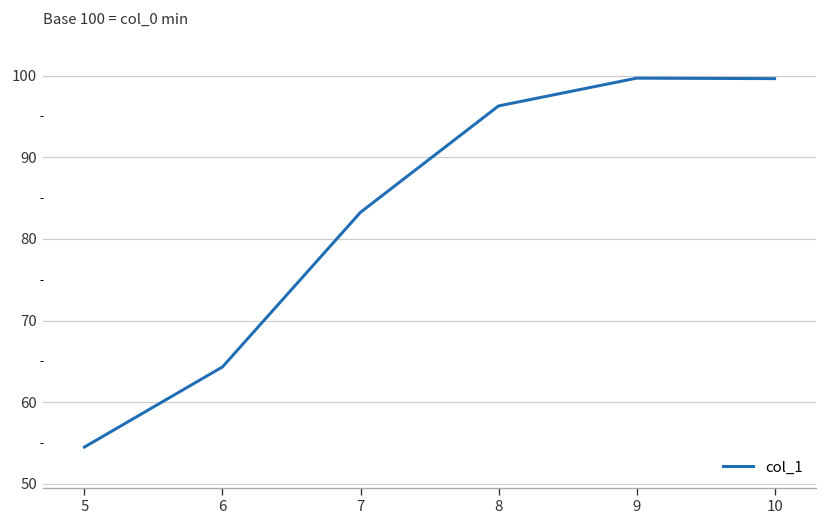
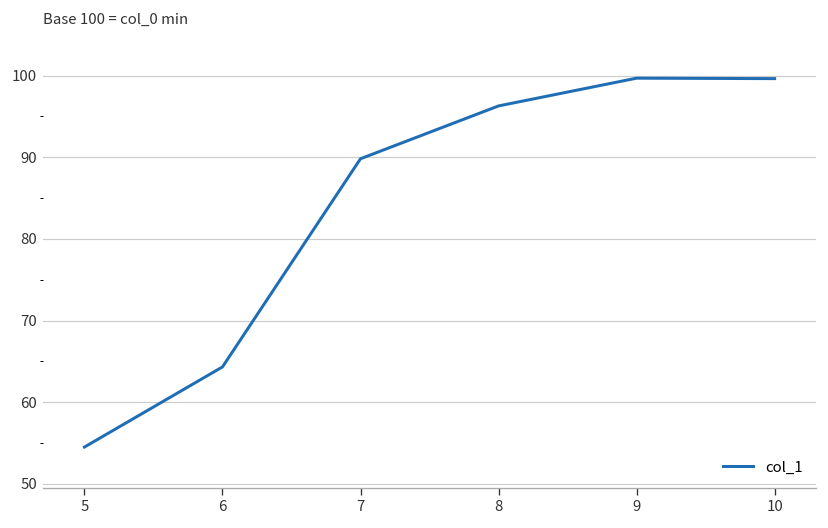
  {
    "5": 55,
    "6": 64,
-   "7": 83,
+   "7": 90,
    "8": 96,
    "9": 100,
    "10": 100
  }
